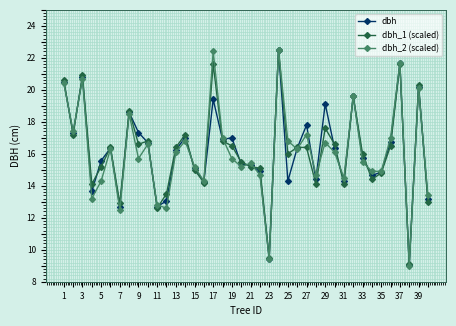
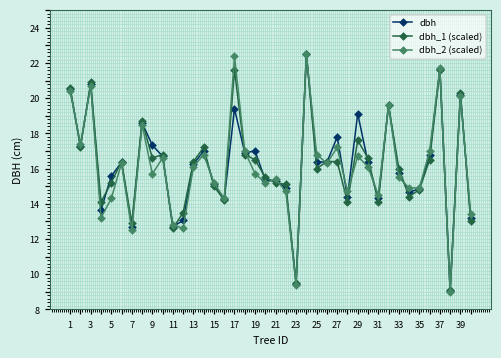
  {
    "dbh": {
      "5": 15.6,
      "7": 12.7,
      "9": 17.3,
      "17": 19.4,
      "19": 17.0,
-     "25": 14.3,
+     "25": 16.4,
      "27": 17.8,
      "29": 19.1,
      "31": 14.3,
      "33": 15.8
    }
  }
